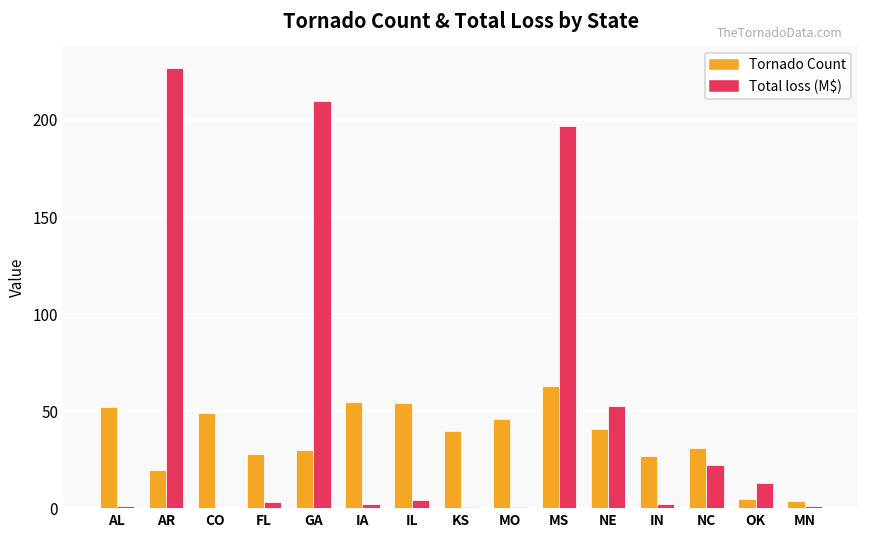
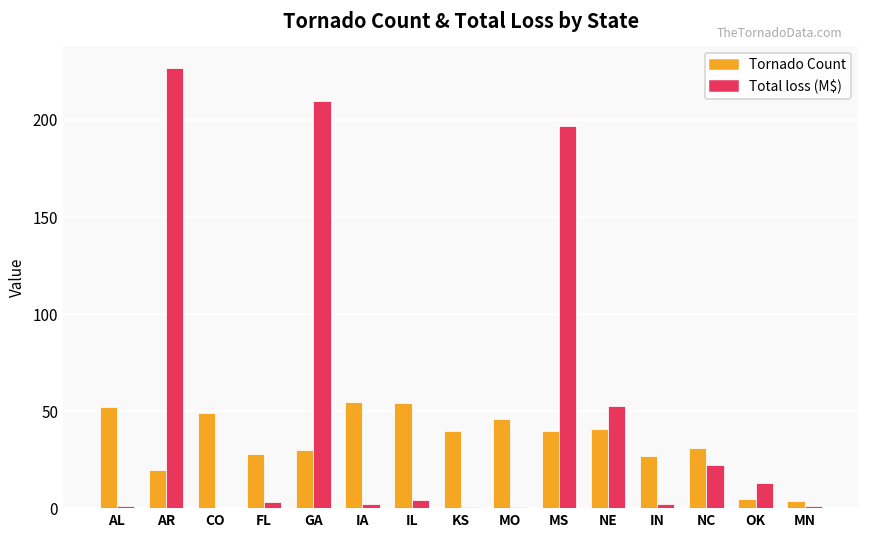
  {
    "Tornado Count": {
      "AL": 52,
      "AR": 20,
      "CO": 49,
      "FL": 28,
      "GA": 30,
      "IA": 55,
      "IL": 54,
      "KS": 40,
      "MO": 46,
-     "MS": 63,
+     "MS": 40,
      "NE": 41,
      "IN": 27,
      "NC": 31,
      "OK": 5,
      "MN": 4
    },
    "Total loss (M$)": {
      "AR": 227,
      "FL": 3,
      "GA": 210,
      "IA": 2,
      "IL": 4,
      "MS": 197,
      "NE": 53,
      "IN": 2,
      "NC": 22,
      "OK": 13
    }
  }
